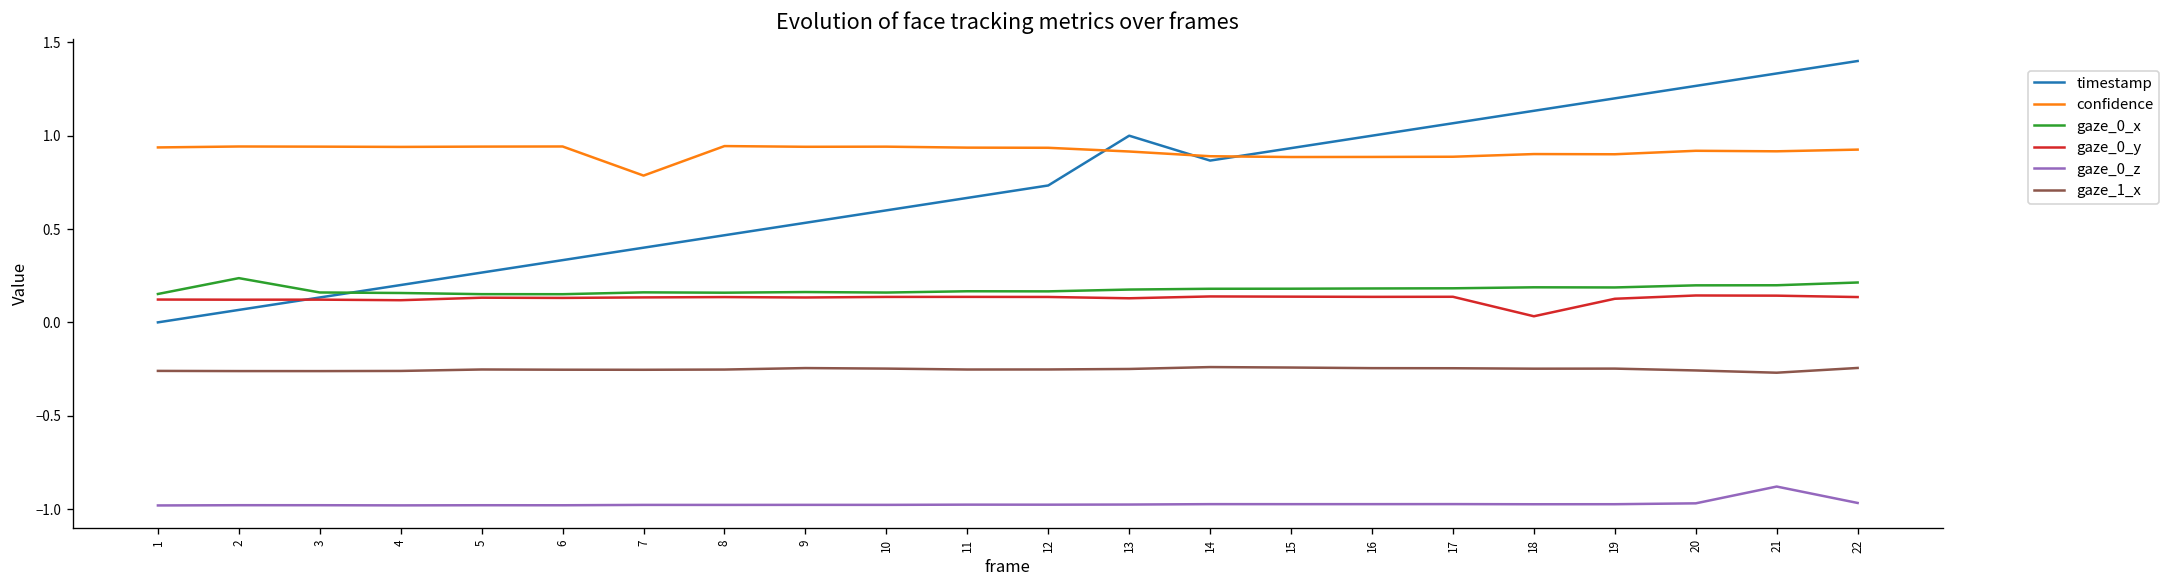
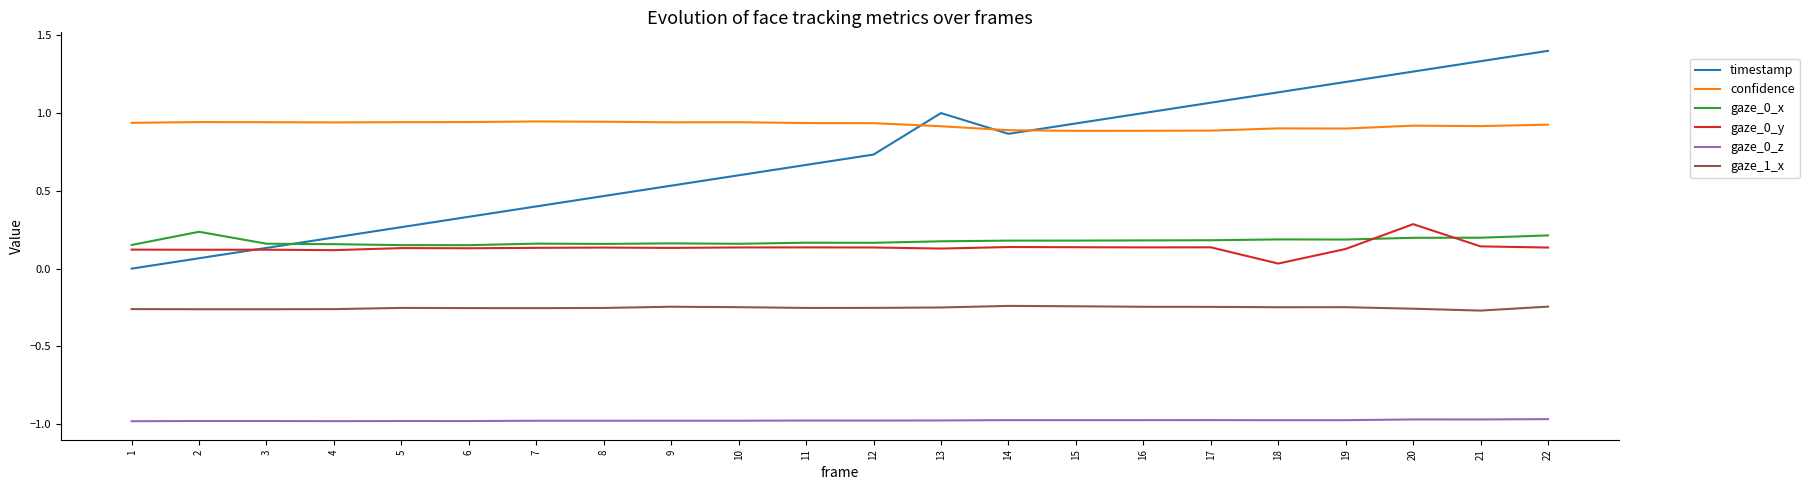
  {
    "timestamp": {
      "1": 0.00,
      "2": 0.07,
      "4": 0.20,
      "5": 0.27,
      "6": 0.33,
      "7": 0.40,
      "8": 0.47,
      "9": 0.53,
      "10": 0.60,
      "11": 0.67,
      "12": 0.73,
      "13": 1.00,
      "14": 0.87,
      "15": 0.93,
      "16": 1.00,
      "17": 1.07,
      "18": 1.13,
      "19": 1.20,
      "20": 1.27,
      "21": 1.33,
      "22": 1.40
    },
    "confidence": {
      "1": 0.94,
      "2": 0.94,
      "3": 0.94,
      "4": 0.94,
      "5": 0.94,
      "6": 0.94,
-     "7": 0.79,
+     "7": 0.95,
      "8": 0.94,
      "9": 0.94,
      "10": 0.94,
      "11": 0.94,
      "12": 0.94,
      "13": 0.92,
      "14": 0.89,
      "15": 0.89,
      "16": 0.89,
      "17": 0.89,
      "18": 0.90,
      "19": 0.90,
      "20": 0.92,
      "21": 0.92,
      "22": 0.93
    },
    "gaze_0_x": {
      "1": 0.15,
      "2": 0.24,
      "3": 0.16,
      "4": 0.16,
      "5": 0.15,
      "6": 0.15,
      "7": 0.16,
      "8": 0.16,
      "9": 0.16,
      "10": 0.16,
      "11": 0.17,
      "12": 0.17,
      "13": 0.18,
      "14": 0.18,
      "15": 0.18,
      "16": 0.18,
      "17": 0.18,
      "18": 0.19,
      "19": 0.19,
      "20": 0.20,
      "21": 0.20,
      "22": 0.21
    },
    "gaze_0_y": {
      "1": 0.12,
      "2": 0.12,
      "4": 0.12,
      "5": 0.13,
      "6": 0.13,
      "7": 0.13,
      "8": 0.14,
      "9": 0.13,
      "10": 0.14,
      "11": 0.14,
      "12": 0.14,
      "13": 0.13,
      "14": 0.14,
      "15": 0.14,
      "16": 0.14,
      "17": 0.14,
      "18": 0.03,
      "19": 0.13,
-     "20": 0.14,
+     "20": 0.29,
      "21": 0.14,
      "22": 0.14
    },
    "gaze_0_z": {
      "1": -0.98,
      "2": -0.98,
      "3": -0.98,
      "4": -0.98,
      "5": -0.98,
      "6": -0.98,
      "7": -0.98,
      "8": -0.98,
      "9": -0.98,
      "10": -0.98,
      "11": -0.98,
      "12": -0.98,
      "13": -0.98,
      "14": -0.97,
      "15": -0.97,
      "16": -0.97,
      "17": -0.97,
      "18": -0.97,
      "19": -0.97,
      "20": -0.97,
-     "21": -0.88,
+     "21": -0.97,
      "22": -0.97
    },
    "gaze_1_x": {
      "1": -0.26,
      "2": -0.26,
      "3": -0.26,
      "4": -0.26,
      "5": -0.25,
      "6": -0.25,
      "7": -0.25,
      "8": -0.25,
      "9": -0.24,
      "10": -0.25,
      "11": -0.25,
      "12": -0.25,
      "13": -0.25,
      "14": -0.24,
      "15": -0.24,
      "16": -0.25,
      "17": -0.25,
      "18": -0.25,
      "19": -0.25,
      "20": -0.26,
      "21": -0.27,
      "22": -0.24
    }
  }
